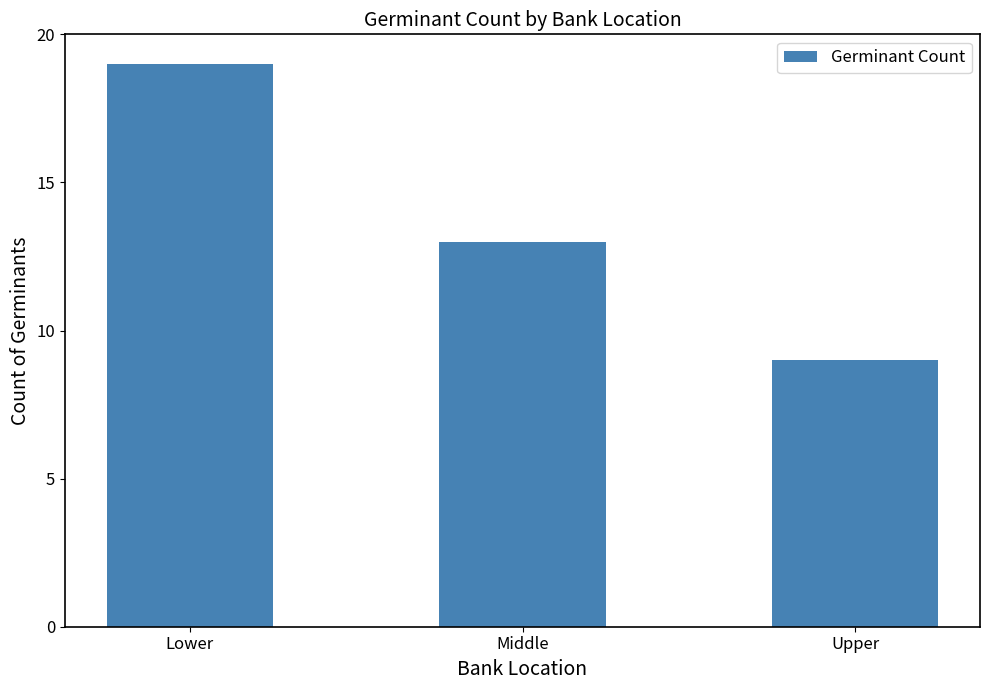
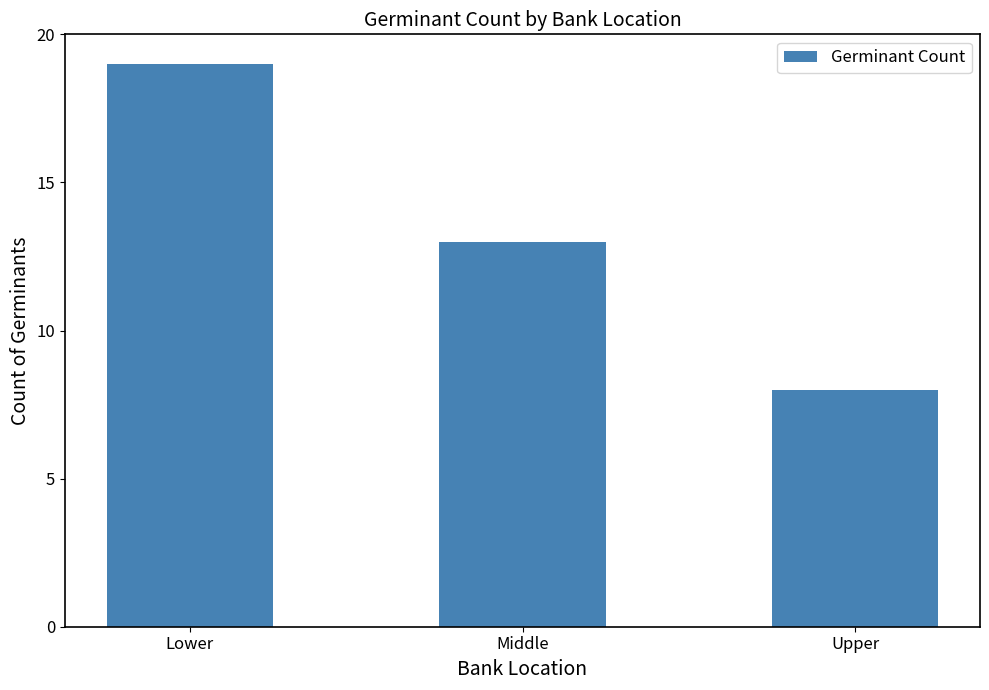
  {
    "Lower": 19,
    "Middle": 13,
-   "Upper": 9
+   "Upper": 8
  }
